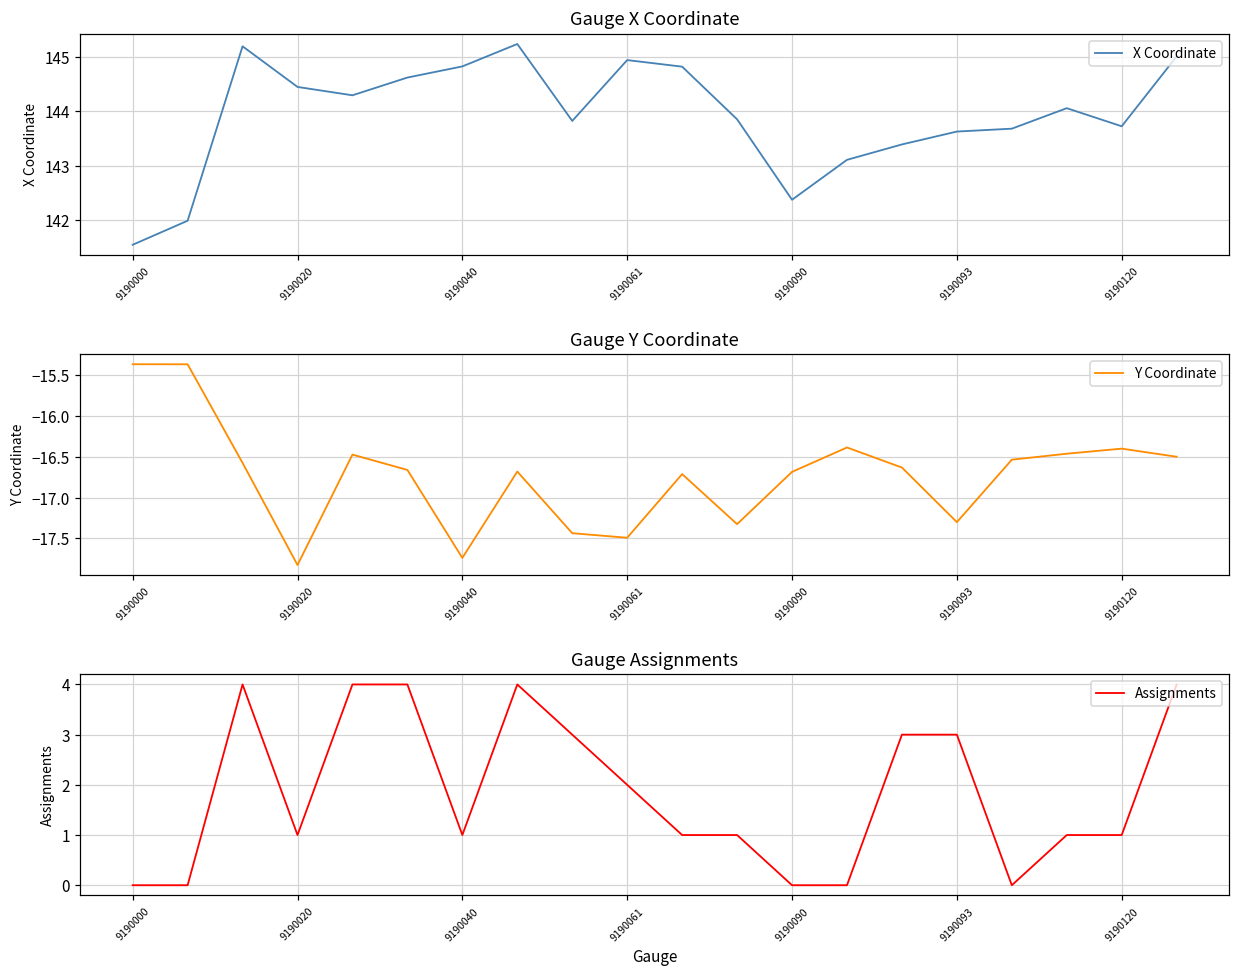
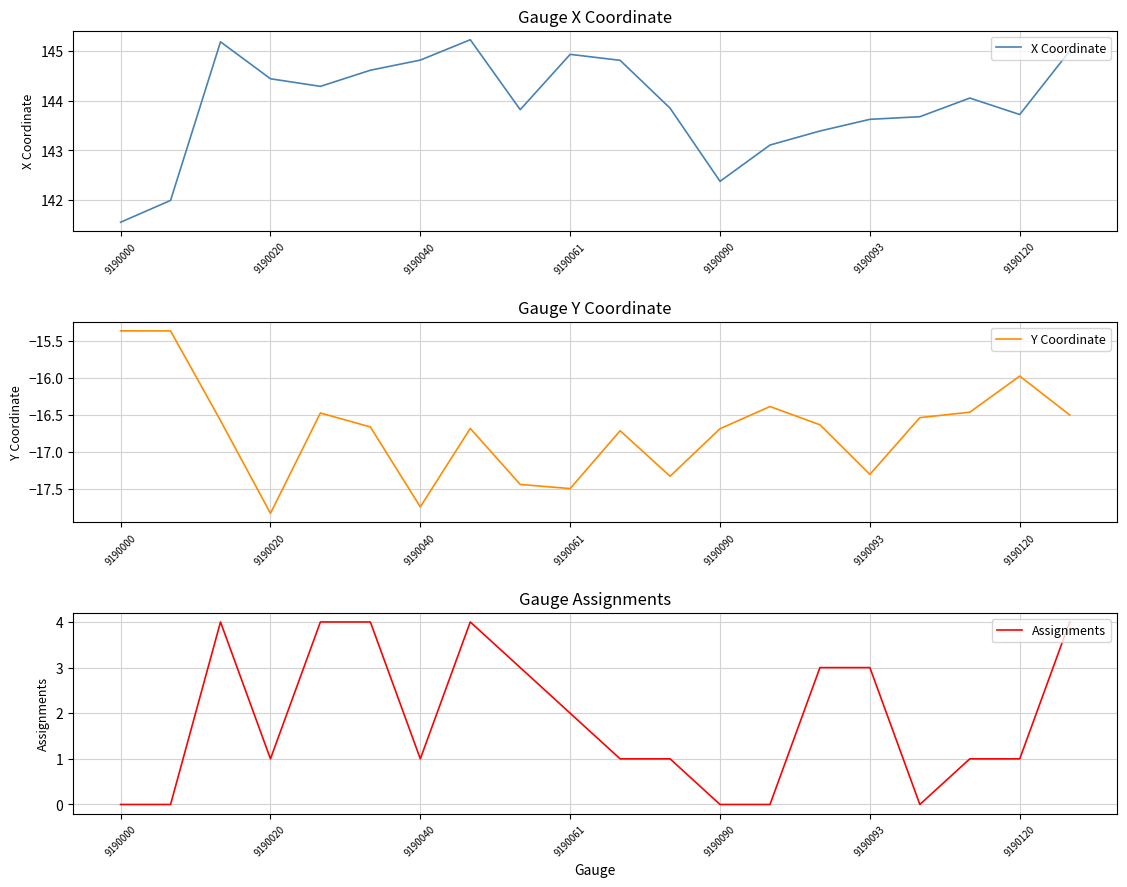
  {
    "Gauge X Coordinate": {
      "9190000": 141.6,
      "9190020": 144.4,
      "9190040": 144.8,
      "9190061": 144.9,
      "9190090": 142.4,
      "9190093": 143.6,
      "9190120": 143.7
    },
    "Gauge Y Coordinate": {
      "9190000": -15.4,
      "9190020": -17.8,
      "9190040": -17.7,
      "9190061": -17.5,
      "9190090": -16.7,
      "9190093": -17.3,
-     "9190120": -16.4
+     "9190120": -16.0
    },
    "Gauge Assignments": {
      "9190000": 0.0,
      "9190020": 1.0,
      "9190040": 1.0,
      "9190061": 2.0,
      "9190090": 0.0,
      "9190093": 3.0,
      "9190120": 1.0
    }
  }
